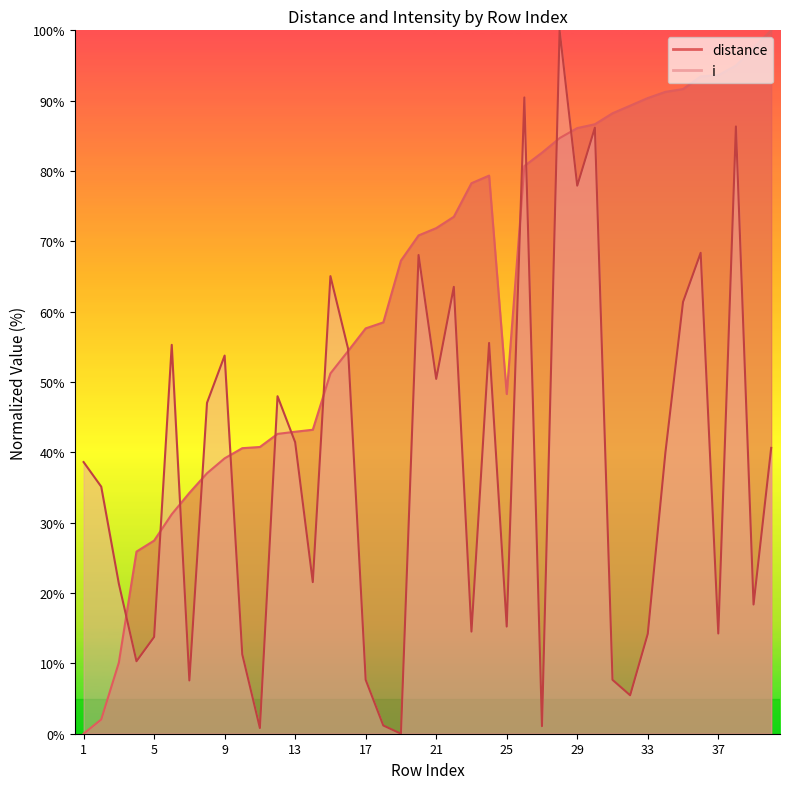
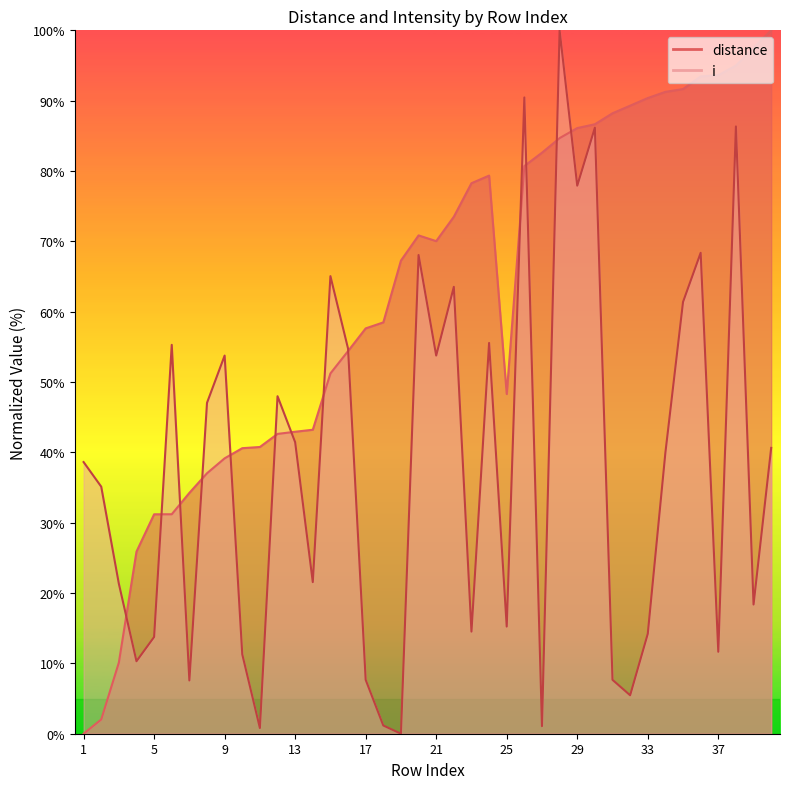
  {
    "distance": {
-     "5": "27%",
+     "5": "31%",
      "9": "39%",
      "13": "43%",
      "17": "58%",
-     "21": "72%",
+     "21": "70%",
      "25": "48%",
      "29": "86%",
      "33": "90%"
    },
    "i": {
      "1": "39%",
      "5": "14%",
      "9": "54%",
      "13": "41%",
      "17": "8%",
-     "21": "50%",
+     "21": "54%",
      "25": "15%",
      "29": "78%",
      "33": "14%",
-     "37": "14%"
+     "37": "12%"
    }
  }
